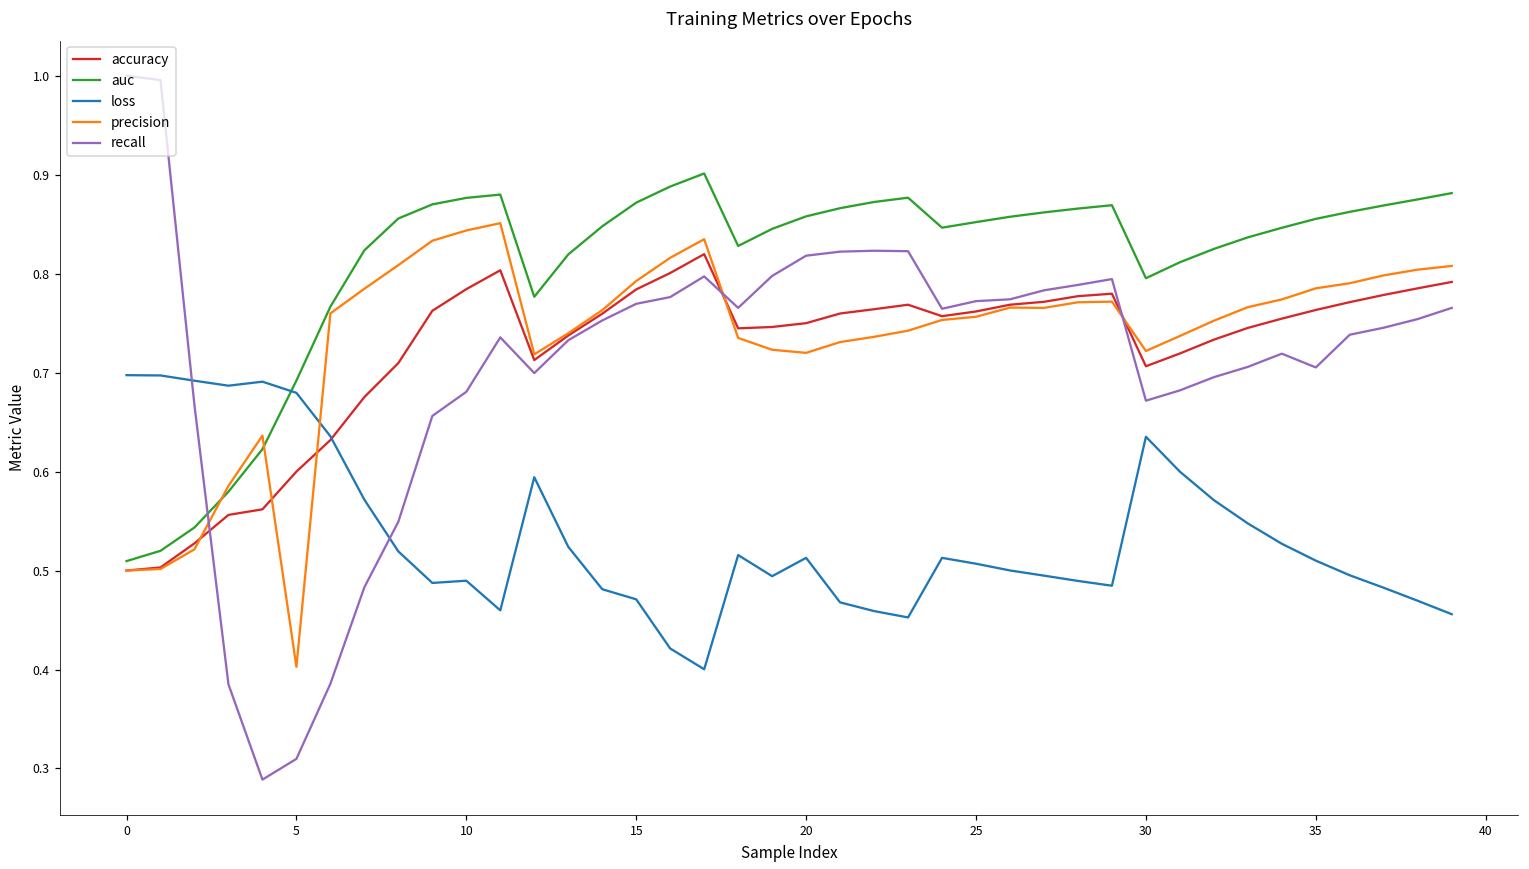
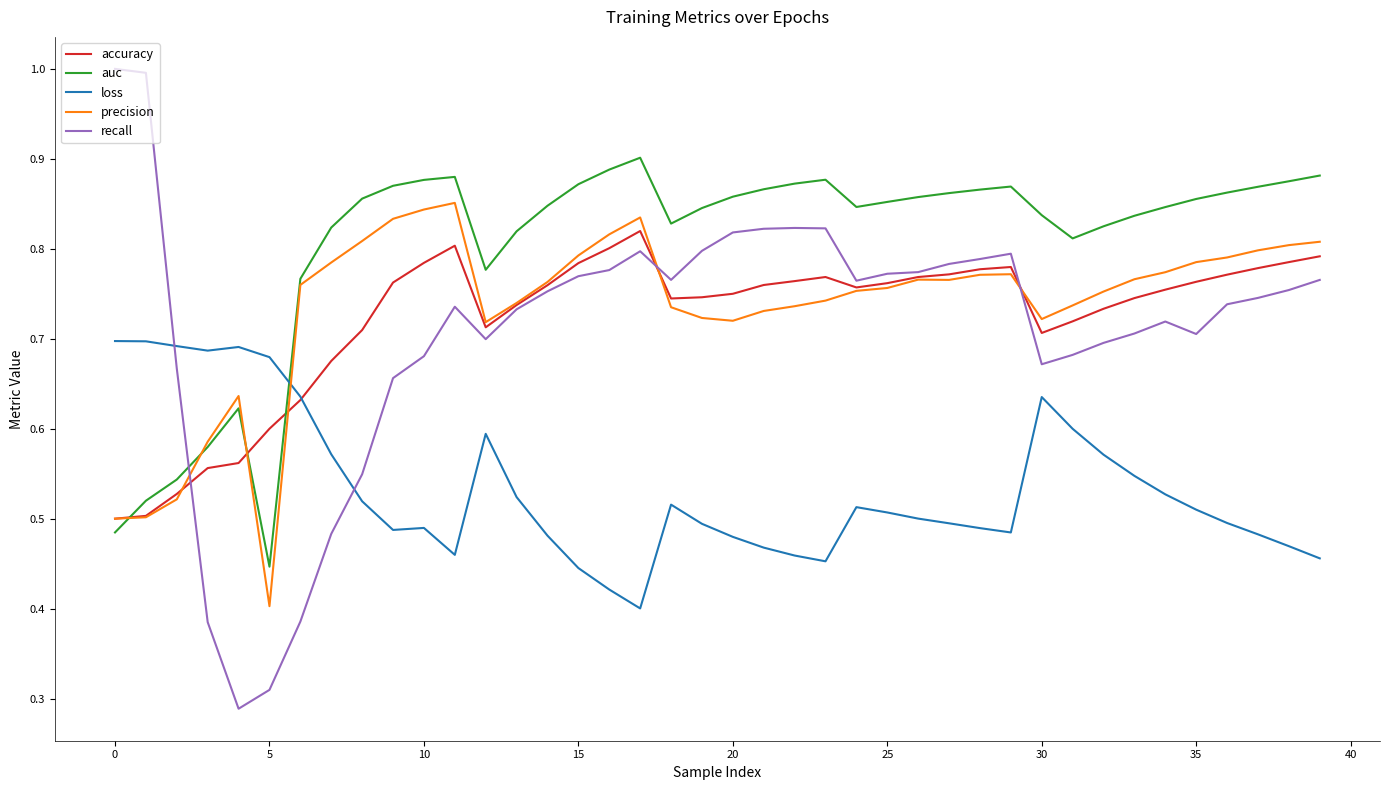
  {
    "accuracy": {
      "5": 0.60,
      "10": 0.78,
      "15": 0.78,
      "20": 0.75,
      "25": 0.76,
      "30": 0.71,
      "35": 0.76
    },
    "auc": {
-     "0": 0.51,
-     "5": 0.69,
+     "0": 0.48,
+     "5": 0.45,
      "10": 0.88,
      "15": 0.87,
      "20": 0.86,
      "25": 0.85,
-     "30": 0.80,
+     "30": 0.84,
      "35": 0.86
    },
    "loss": {
      "0": 0.70,
      "5": 0.68,
      "10": 0.49,
-     "15": 0.47,
-     "20": 0.51,
+     "15": 0.45,
+     "20": 0.48,
      "25": 0.51,
      "30": 0.64,
      "35": 0.51
    },
    "precision": {
      "5": 0.40,
      "10": 0.84,
      "15": 0.79,
      "20": 0.72,
      "25": 0.76,
      "30": 0.72,
      "35": 0.79
    },
    "recall": {
      "5": 0.31,
      "10": 0.68,
      "15": 0.77,
      "20": 0.82,
      "25": 0.77,
      "30": 0.67,
      "35": 0.71
    }
  }
